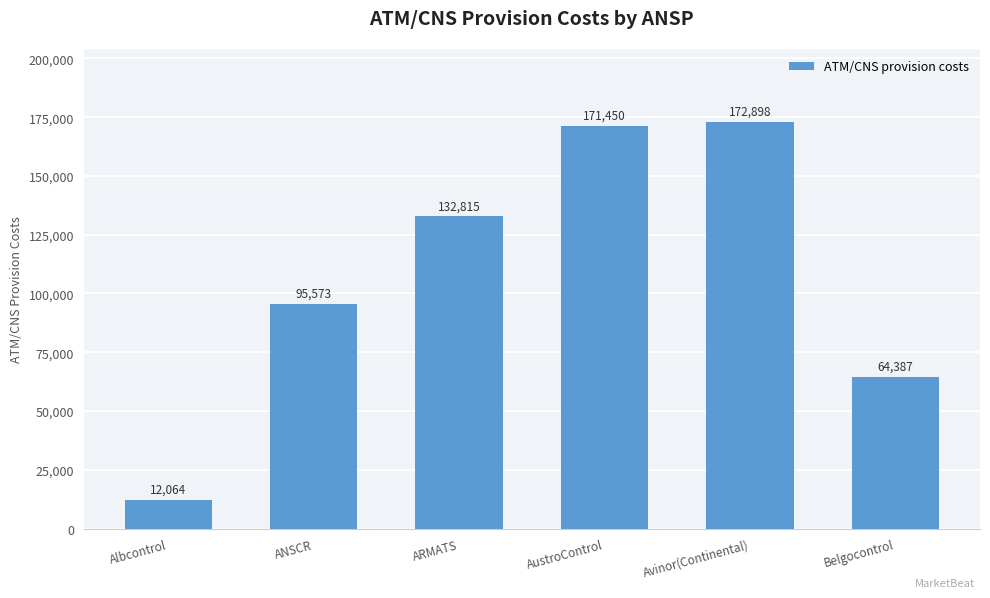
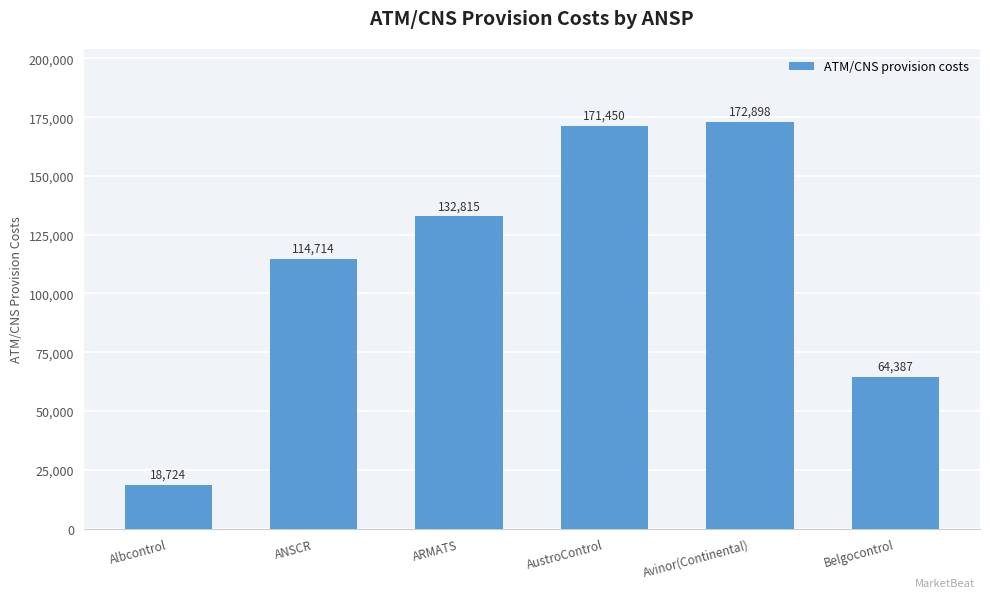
  {
-   "Albcontrol": "12,064",
-   "ANSCR": "95,573",
+   "Albcontrol": "18,724",
+   "ANSCR": "114,714",
    "ARMATS": "132,815",
    "AustroControl": "171,450",
    "Avinor(Continental)": "172,898",
    "Belgocontrol": "64,387"
  }
